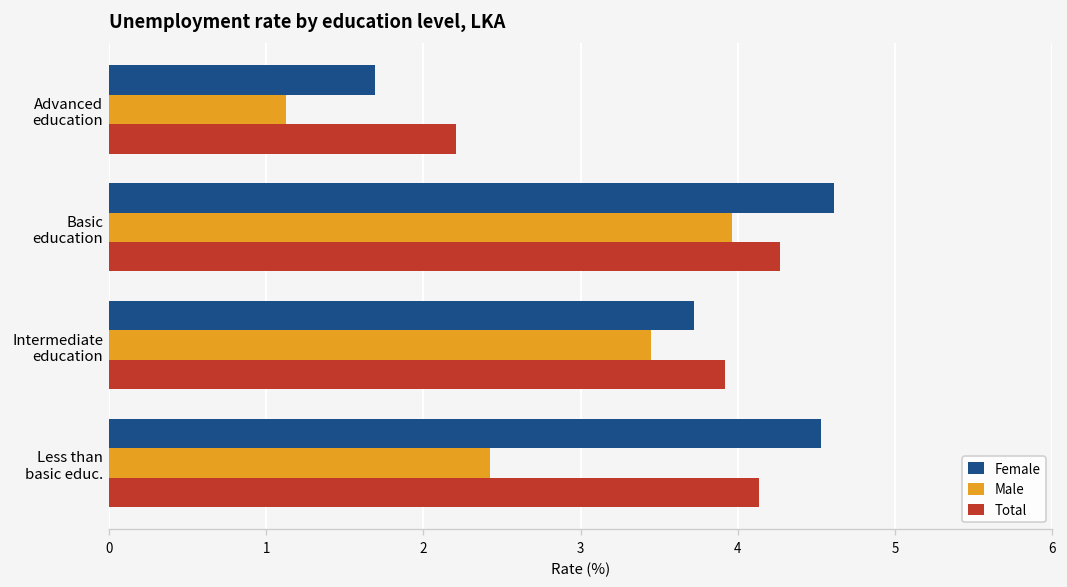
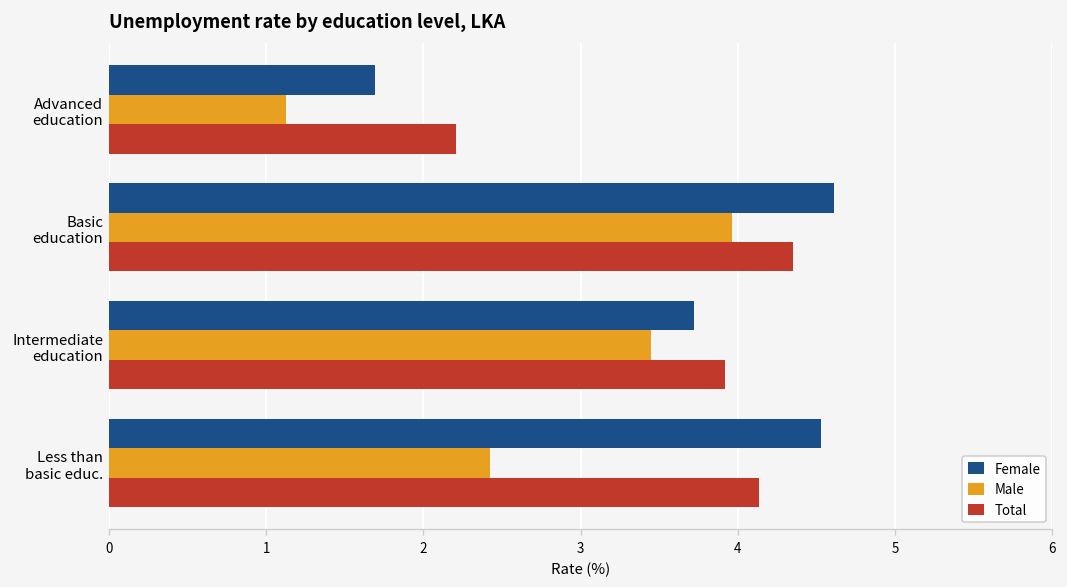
  {
    "Female": {
      "Advanced education": 1.69,
      "Basic education": 4.61,
      "Intermediate education": 3.72,
      "Less than basic educ.": 4.53
    },
    "Male": {
      "Advanced education": 1.13,
      "Basic education": 3.96,
      "Intermediate education": 3.45,
      "Less than basic educ.": 2.42
    },
    "Total": {
      "Advanced education": 2.21,
-     "Basic education": 4.27,
+     "Basic education": 4.35,
      "Intermediate education": 3.92,
      "Less than basic educ.": 4.13
    }
  }
